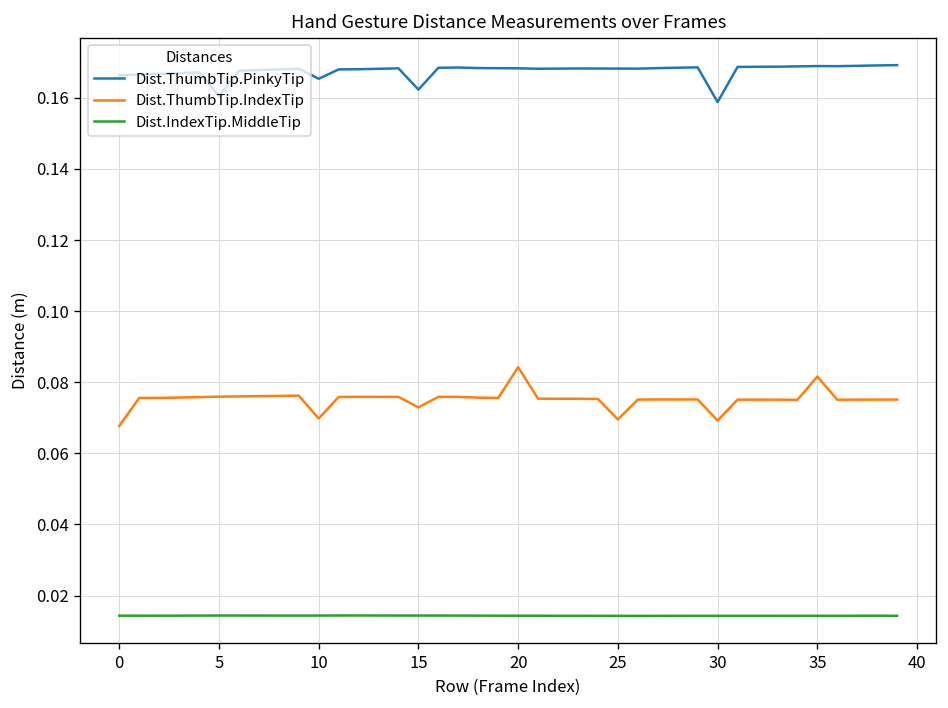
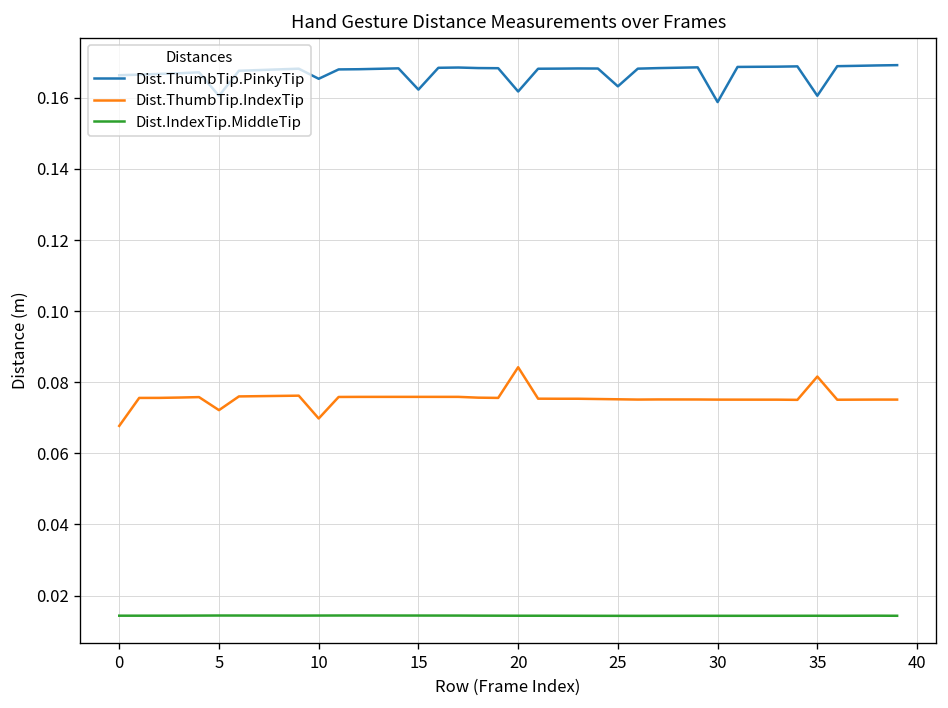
  {
    "Dist.ThumbTip.PinkyTip": {
      "10": 0.165,
      "15": 0.162,
-     "20": 0.168,
-     "25": 0.168,
+     "20": 0.162,
+     "25": 0.163,
      "30": 0.159,
-     "35": 0.169
+     "35": 0.161
    },
    "Dist.ThumbTip.IndexTip": {
      "0": 0.068,
-     "5": 0.076,
+     "5": 0.072,
      "10": 0.070,
-     "15": 0.073,
+     "15": 0.076,
      "20": 0.084,
-     "25": 0.070,
-     "30": 0.069,
+     "25": 0.075,
+     "30": 0.075,
      "35": 0.082
    },
    "Dist.IndexTip.MiddleTip": {
      "0": 0.014,
      "5": 0.014,
      "10": 0.014,
      "15": 0.014,
      "20": 0.014,
      "25": 0.014,
      "30": 0.014,
      "35": 0.014
    }
  }
